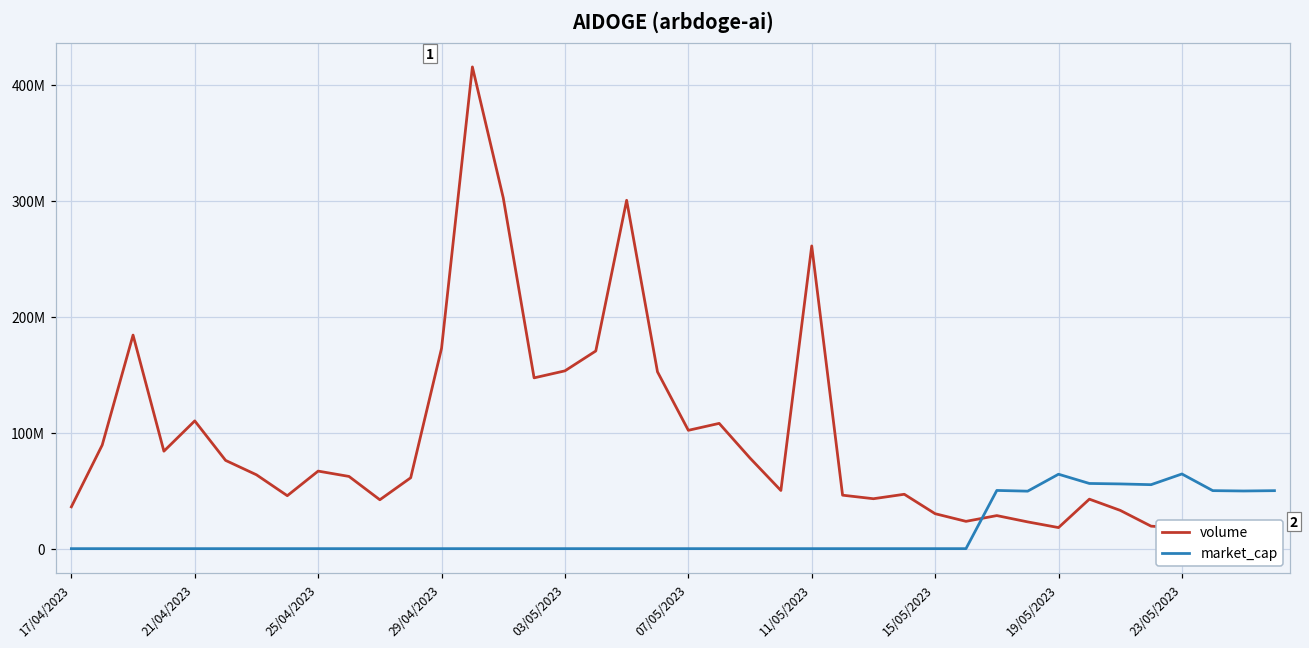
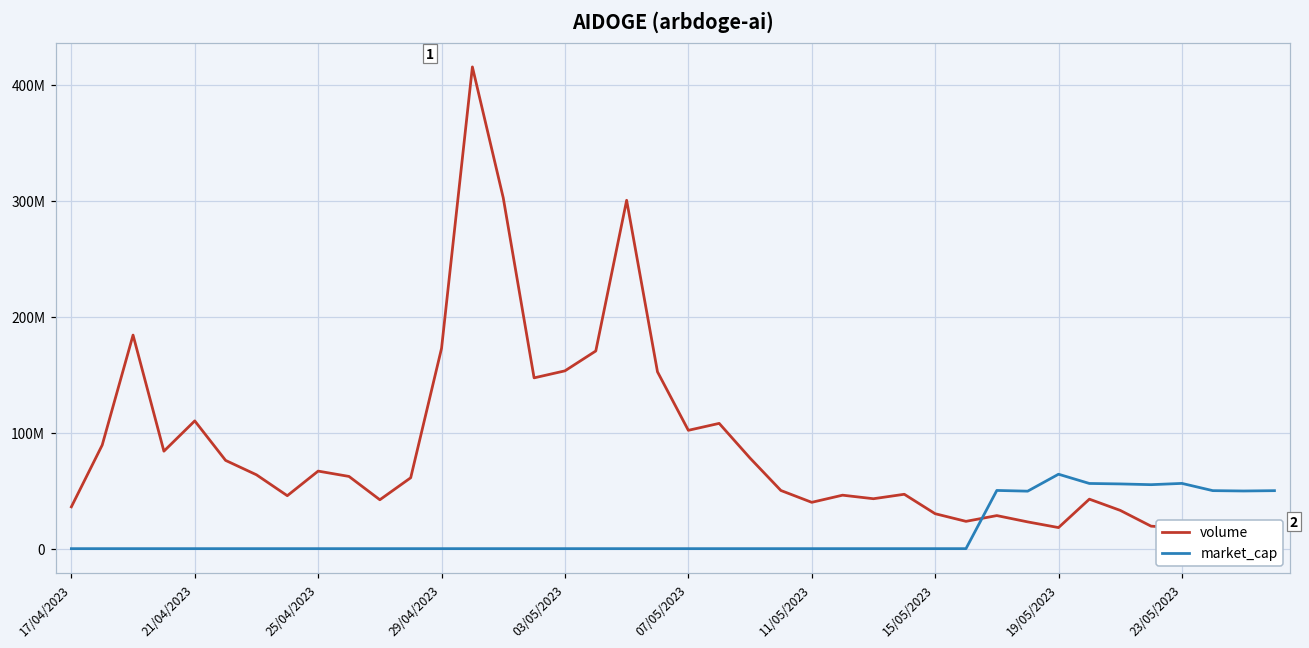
  {
    "volume": {
      "17/04/2023": 36000000,
      "21/04/2023": 110000000,
      "25/04/2023": 67000000,
      "29/04/2023": 173000000,
      "03/05/2023": 153000000,
      "07/05/2023": 102000000,
-     "11/05/2023": 261000000,
+     "11/05/2023": 40000000,
      "15/05/2023": 30000000,
      "19/05/2023": 18000000
    },
    "market_cap": {
      "17/04/2023": 0,
      "21/04/2023": 0,
      "25/04/2023": 0,
      "29/04/2023": 0,
      "03/05/2023": 0,
      "07/05/2023": 0,
      "11/05/2023": 0,
      "15/05/2023": 0,
      "19/05/2023": 64000000,
-     "23/05/2023": 64000000
+     "23/05/2023": 56000000
    }
  }
